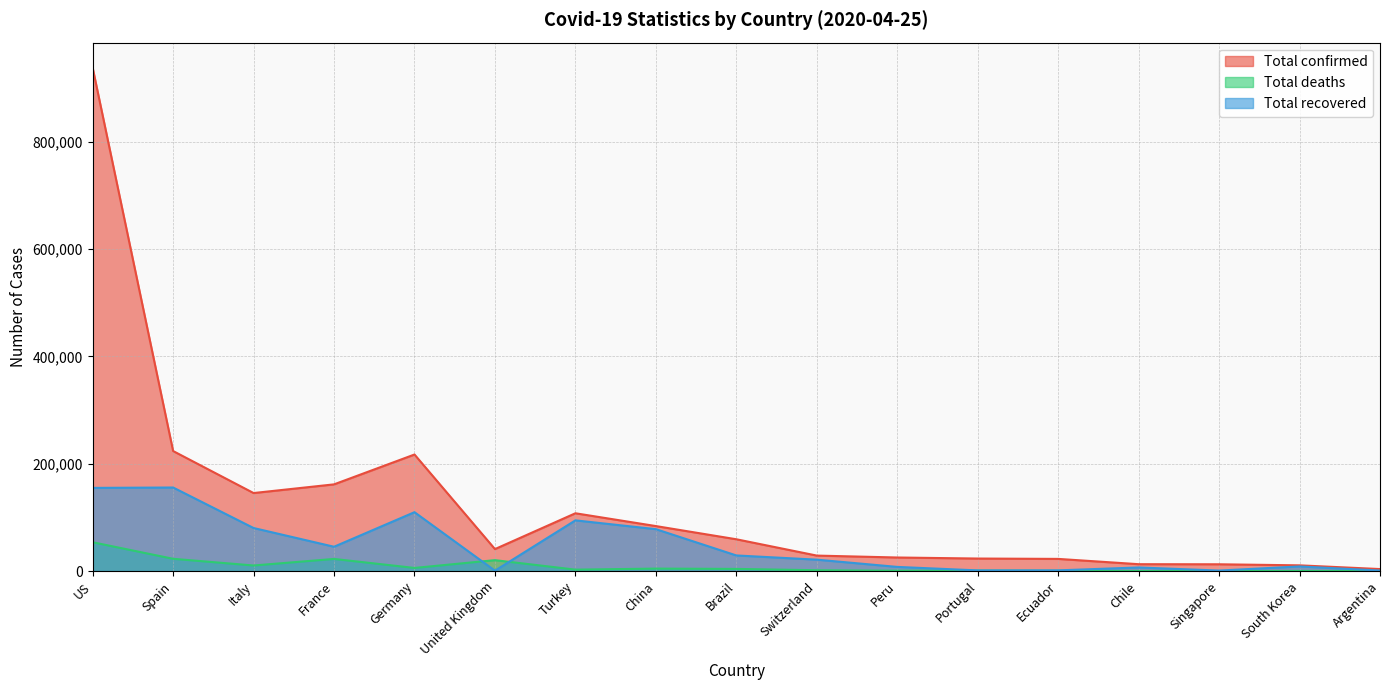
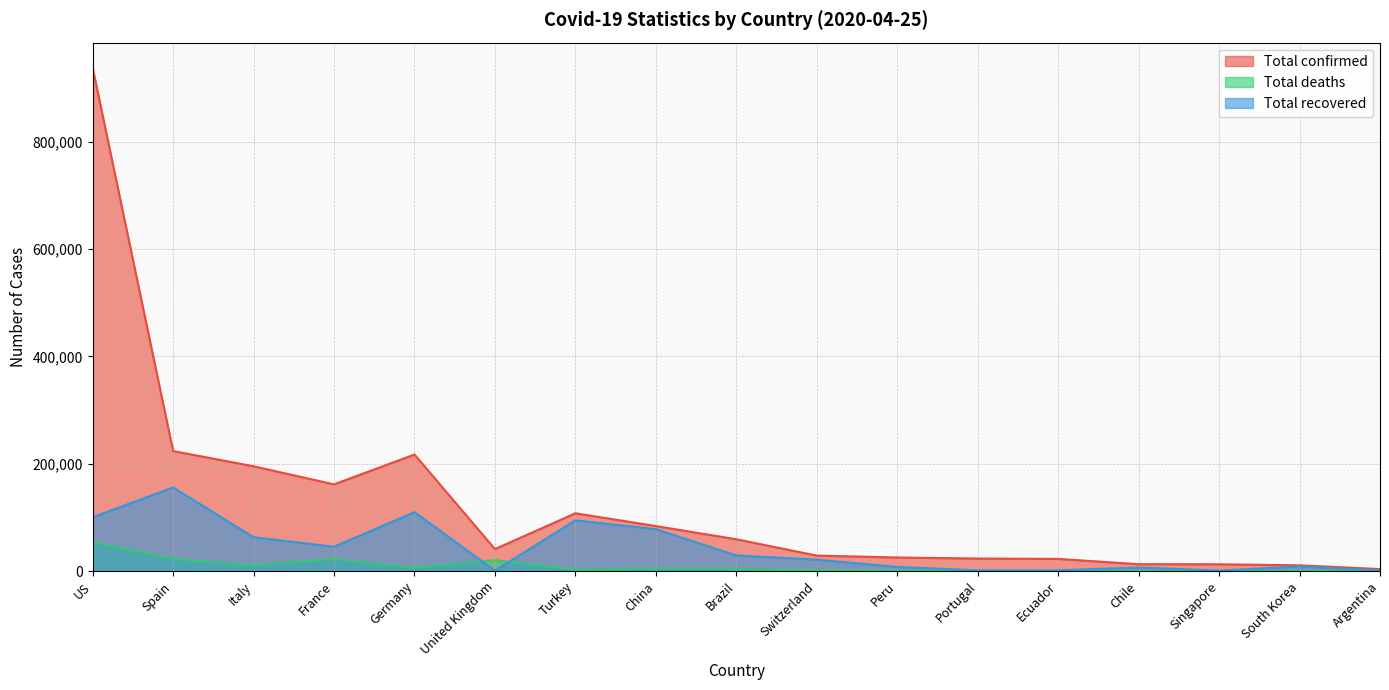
  {
    "Total confirmed": {
      "US": "940,000",
      "Spain": "220,000",
-     "Italy": "150,000",
+     "Italy": "200,000",
      "France": "160,000",
      "Germany": "220,000",
      "United Kingdom": "40,000",
      "Turkey": "110,000",
      "China": "80,000",
      "Brazil": "60,000",
      "Switzerland": "30,000",
      "Peru": "30,000",
      "Portugal": "20,000",
      "Ecuador": "20,000",
      "Chile": "10,000",
      "Singapore": "10,000"
    },
    "Total deaths": {
      "US": "50,000",
      "Spain": "20,000",
      "Italy": "10,000",
      "France": "20,000",
      "Germany": "10,000",
      "United Kingdom": "20,000",
      "Turkey": "0",
      "China": "0",
      "Brazil": "0",
      "Switzerland": "0",
      "Peru": "0",
      "Chile": "0",
      "South Korea": "0"
    },
    "Total recovered": {
-     "US": "160,000",
+     "US": "100,000",
      "Spain": "160,000",
-     "Italy": "80,000",
+     "Italy": "60,000",
      "France": "50,000",
      "Germany": "110,000",
      "United Kingdom": "0",
      "Turkey": "90,000",
      "China": "80,000",
      "Brazil": "30,000",
      "Switzerland": "20,000",
      "Peru": "10,000",
      "Chile": "10,000"
    }
  }
